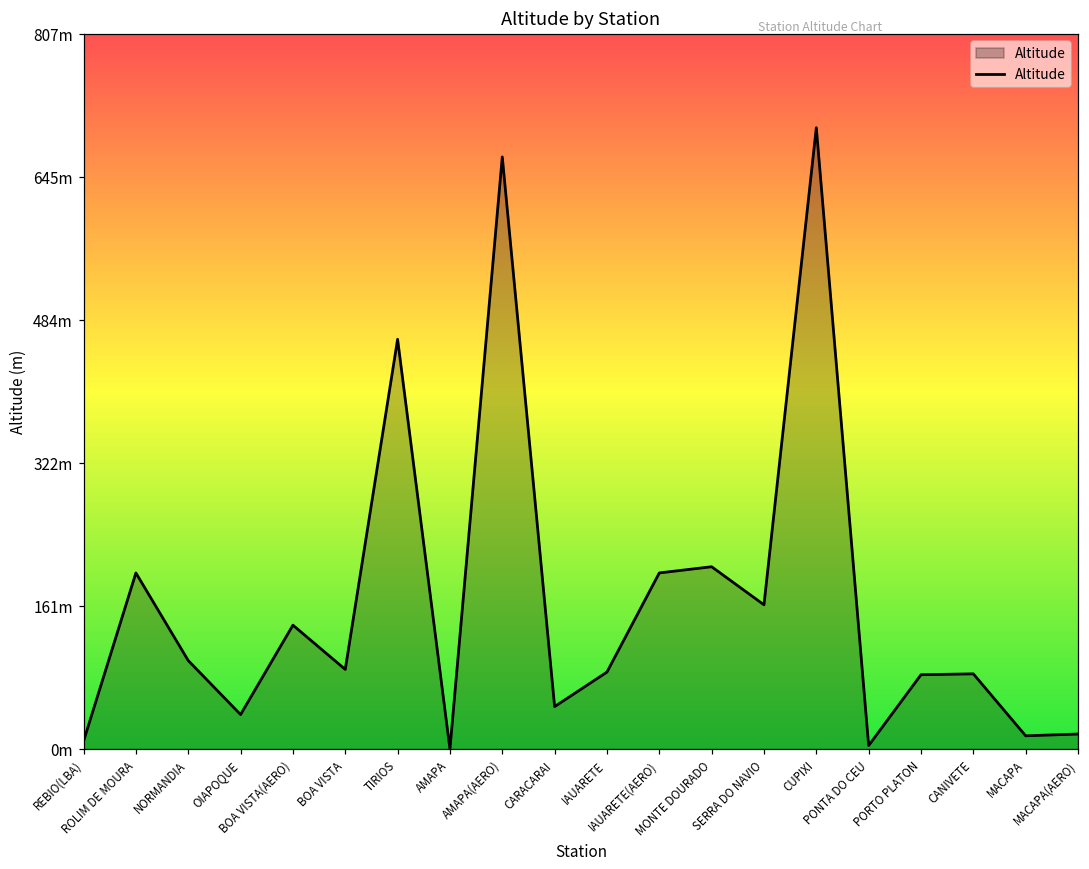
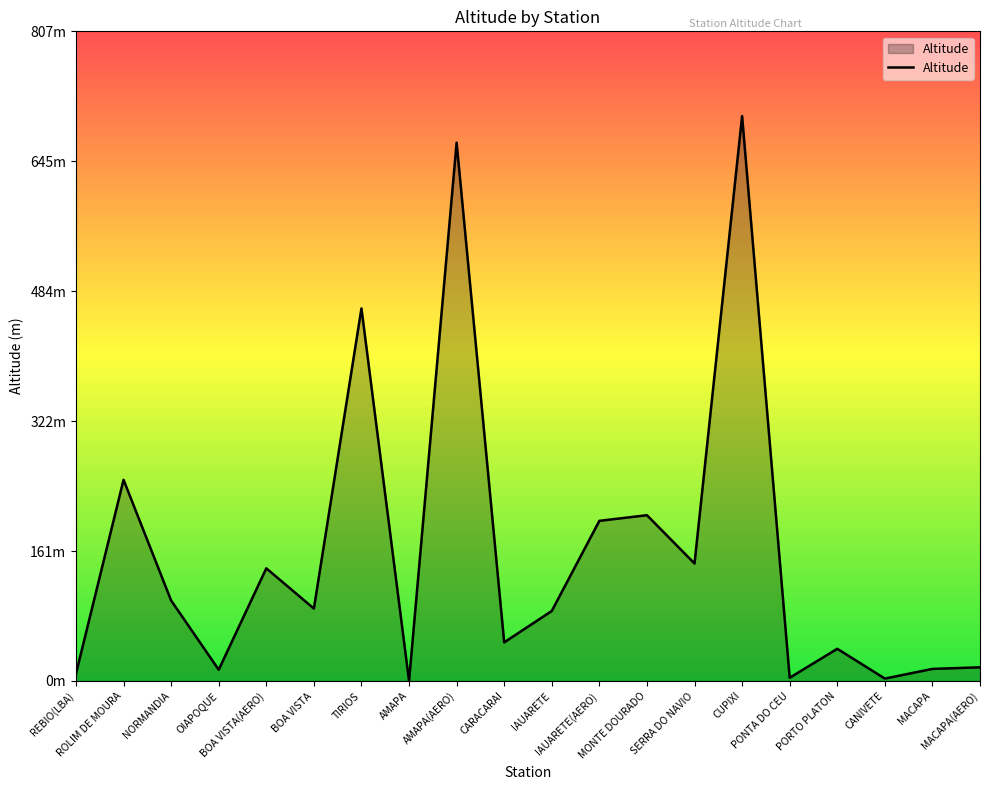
  {
    "REBIO(LBA)": "10m",
-   "ROLIM DE MOURA": "200m",
+   "ROLIM DE MOURA": "250m",
    "NORMANDIA": "100m",
-   "OIAPOQUE": "40m",
+   "OIAPOQUE": "10m",
    "BOA VISTA(AERO)": "140m",
    "BOA VISTA": "90m",
    "TIRIOS": "460m",
    "AMAPA": "0m",
    "AMAPA(AERO)": "670m",
    "CARACARAI": "50m",
    "IAUARETE": "90m",
    "IAUARETE(AERO)": "200m",
    "MONTE DOURADO": "210m",
-   "SERRA DO NAVIO": "160m",
+   "SERRA DO NAVIO": "150m",
    "CUPIXI": "700m",
    "PONTA DO CEU": "0m",
-   "PORTO PLATON": "80m",
-   "CANIVETE": "90m",
+   "PORTO PLATON": "40m",
+   "CANIVETE": "0m",
    "MACAPA": "20m",
    "MACAPA(AERO)": "20m"
  }
